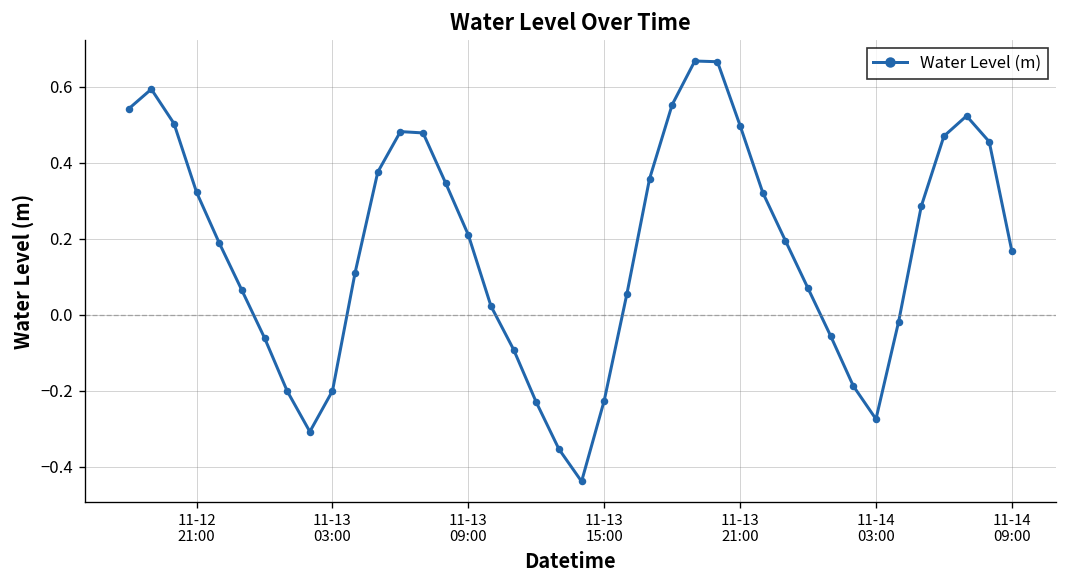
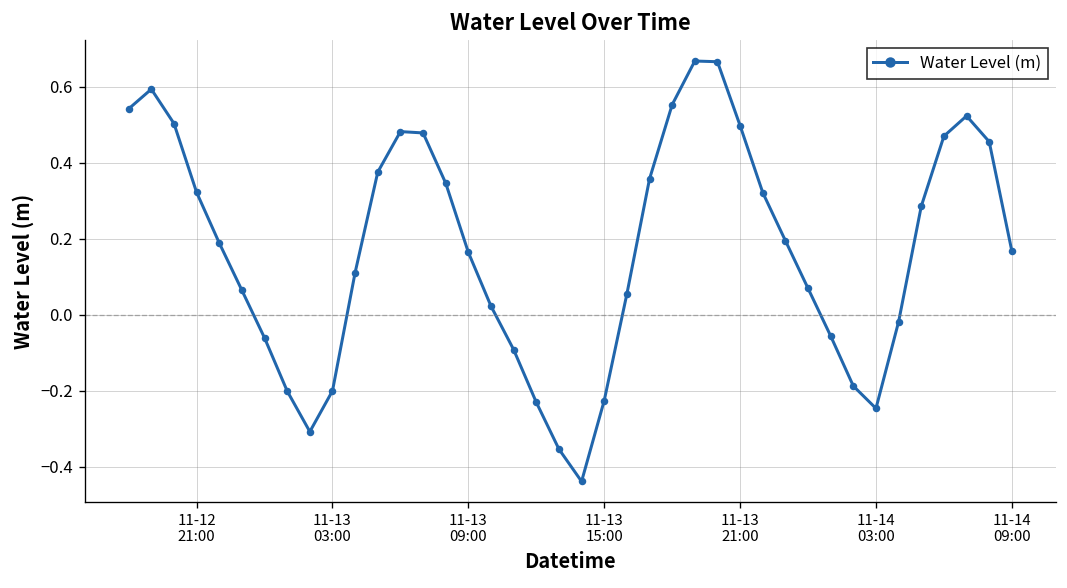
  {
    "11-12 21:00": 0.32,
    "11-13 03:00": -0.20,
-   "11-13 09:00": 0.21,
+   "11-13 09:00": 0.16,
    "11-13 15:00": -0.23,
    "11-13 21:00": 0.50,
-   "11-14 03:00": -0.27,
+   "11-14 03:00": -0.25,
    "11-14 09:00": 0.17
  }
